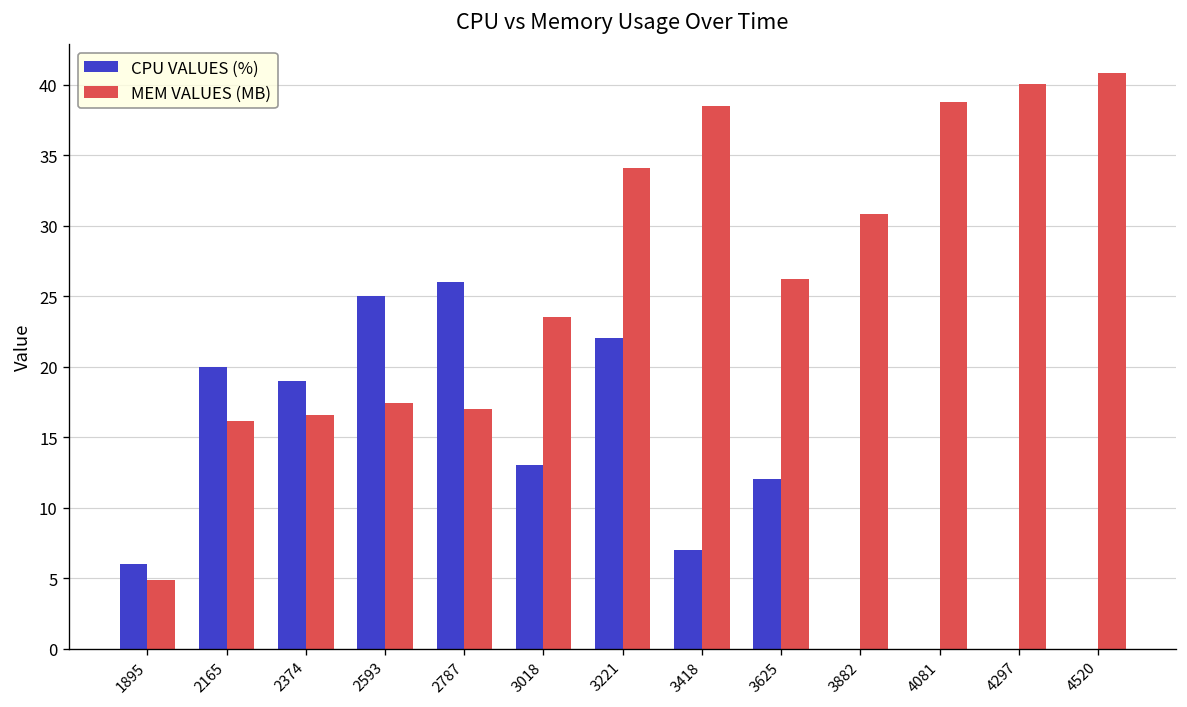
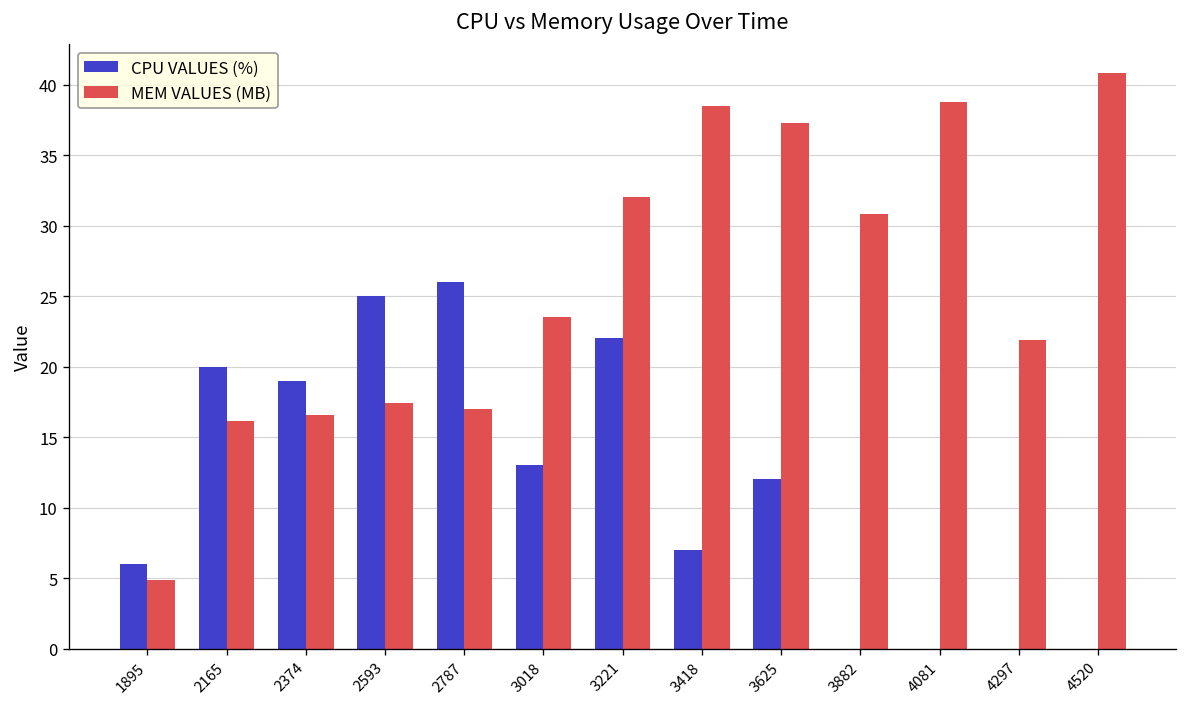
  {
    "CPU VALUES (%)": {
      "1895": 6.0,
      "2165": 20.0,
      "2374": 19.0,
      "2593": 25.0,
      "2787": 26.0,
      "3018": 13.0,
      "3221": 22.0,
      "3418": 7.0,
      "3625": 12.0,
      "3882": 0.0,
      "4081": 0.0,
      "4297": 0.0,
      "4520": 0.0
    },
    "MEM VALUES (MB)": {
      "1895": 4.9,
      "2165": 16.1,
      "2374": 16.6,
      "2593": 17.5,
      "2787": 17.0,
      "3018": 23.6,
-     "3221": 34.1,
+     "3221": 32.1,
      "3418": 38.5,
-     "3625": 26.2,
+     "3625": 37.3,
      "3882": 30.9,
      "4081": 38.8,
-     "4297": 40.1,
+     "4297": 21.9,
      "4520": 40.8
    }
  }
